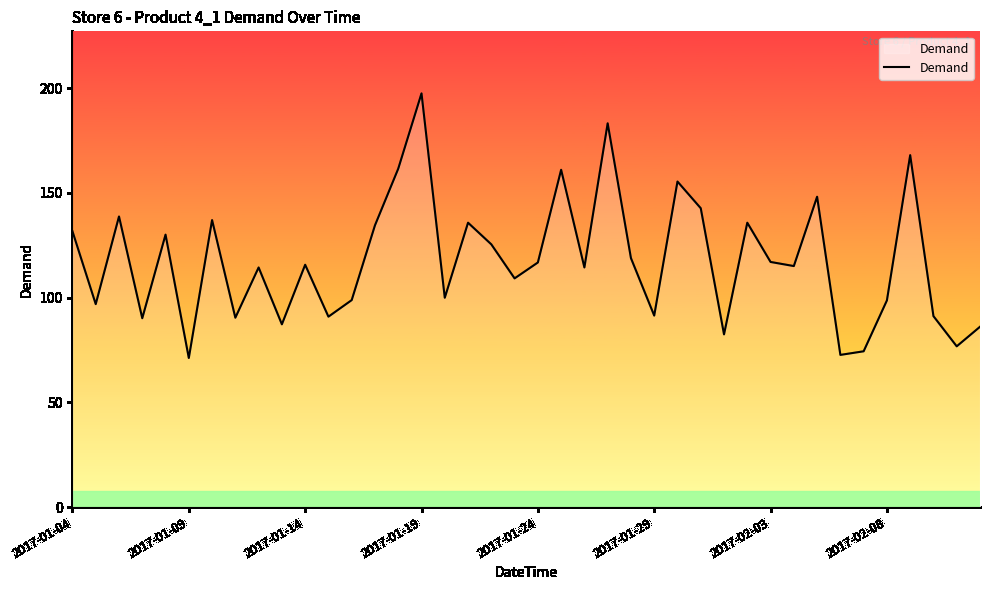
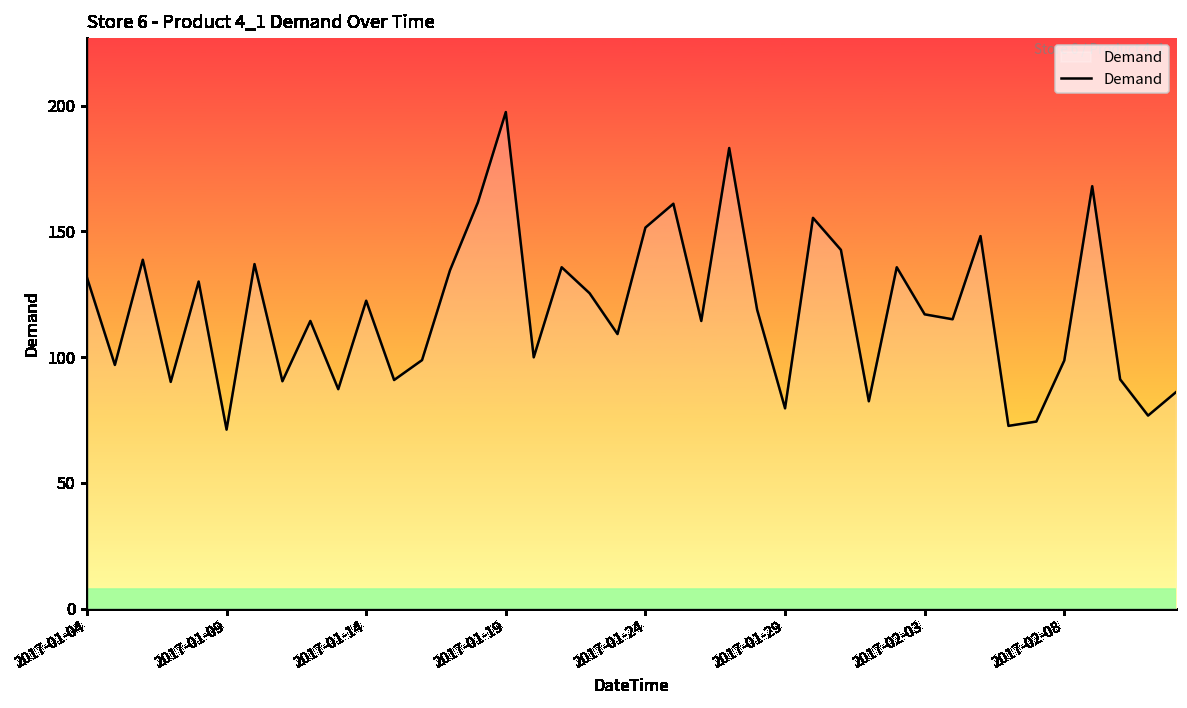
  {
    "2017-01-04": 132,
    "2017-01-09": 71,
-   "2017-01-14": 116,
+   "2017-01-14": 122,
    "2017-01-19": 197,
-   "2017-01-24": 117,
-   "2017-01-29": 91,
+   "2017-01-24": 152,
+   "2017-01-29": 80,
    "2017-02-03": 117,
    "2017-02-08": 99
  }
